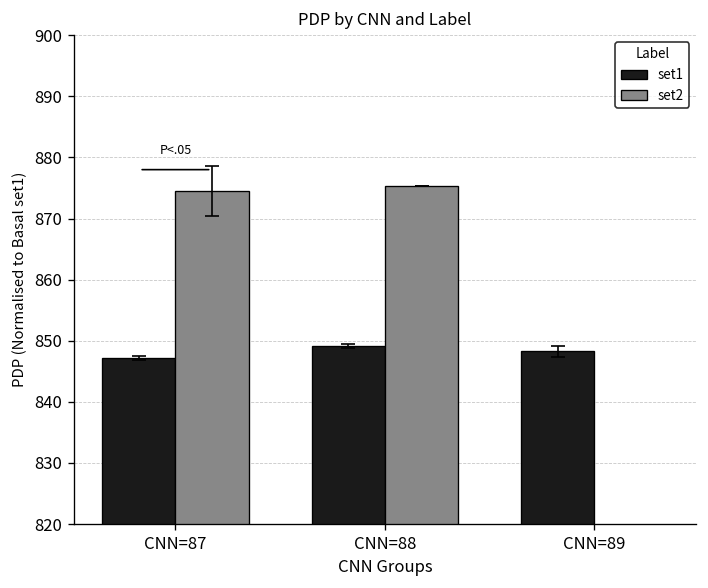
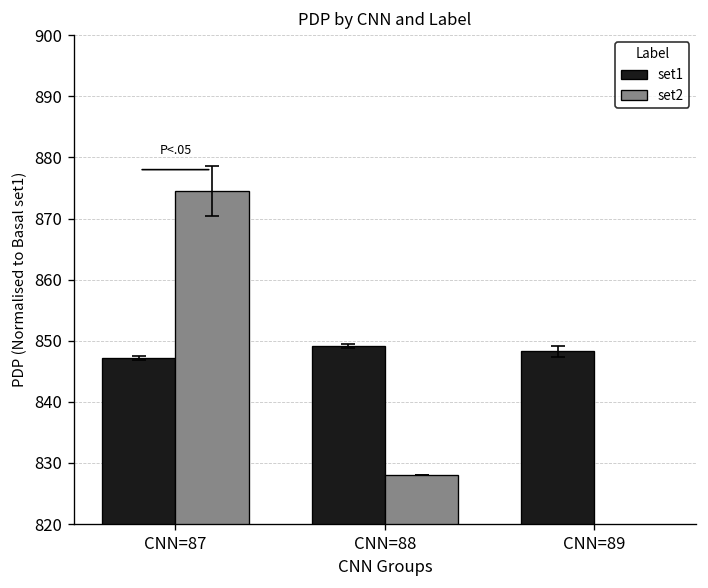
  {
    "set2": {
      "CNN=87": 875,
-     "CNN=88": 875
+     "CNN=88": 828
    }
  }
